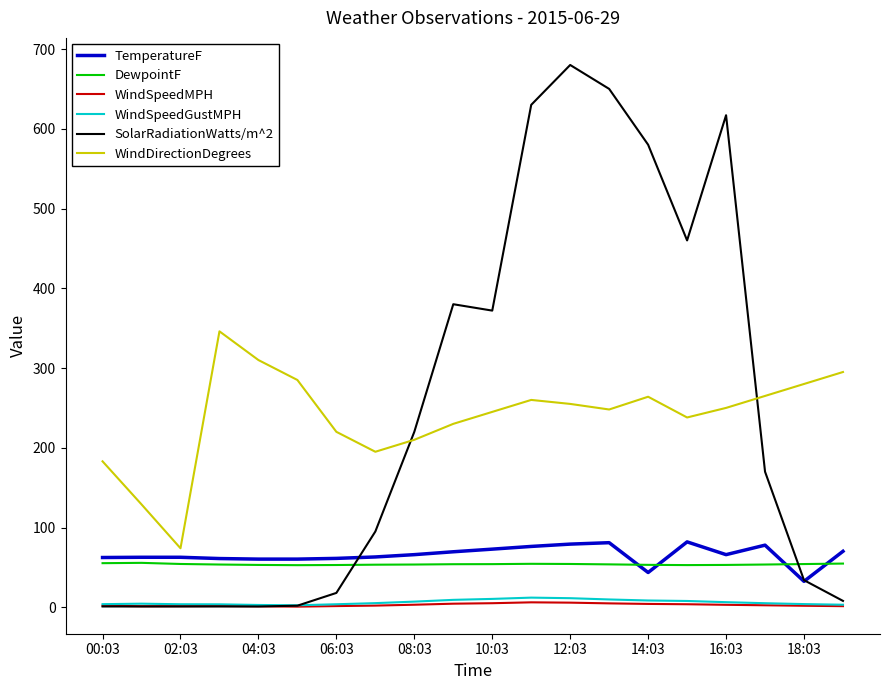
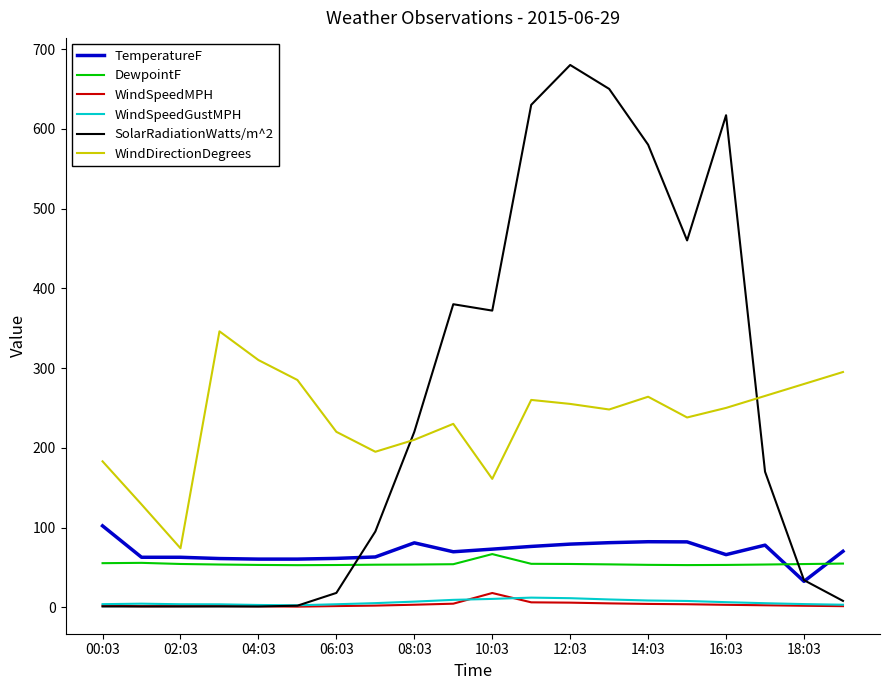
  {
    "TemperatureF": {
-     "00:03": 60,
+     "00:03": 100,
      "02:03": 60,
      "04:03": 60,
      "06:03": 60,
-     "08:03": 70,
+     "08:03": 80,
      "10:03": 70,
      "12:03": 80,
-     "14:03": 40,
+     "14:03": 80,
      "16:03": 70
    },
    "DewpointF": {
      "00:03": 60,
      "02:03": 50,
      "04:03": 50,
      "06:03": 50,
      "08:03": 50,
-     "10:03": 50,
+     "10:03": 70,
      "12:03": 50,
      "14:03": 50,
      "16:03": 50,
      "18:03": 50
    },
    "WindSpeedMPH": {
      "08:03": 0,
-     "10:03": 10,
+     "10:03": 20,
      "12:03": 10,
      "14:03": 0,
      "16:03": 0
    },
    "WindSpeedGustMPH": {
      "08:03": 10,
      "10:03": 10,
      "12:03": 10,
      "14:03": 10,
      "16:03": 10
    },
    "SolarRadiationWatts/m^2": {
      "06:03": 20,
      "08:03": 220,
      "10:03": 370,
      "12:03": 680,
      "14:03": 580,
      "16:03": 620
    },
    "WindDirectionDegrees": {
      "00:03": 180,
      "02:03": 70,
      "04:03": 310,
      "06:03": 220,
      "08:03": 210,
-     "10:03": 250,
+     "10:03": 160,
      "12:03": 260,
      "14:03": 260,
      "16:03": 250,
      "18:03": 280
    }
  }
